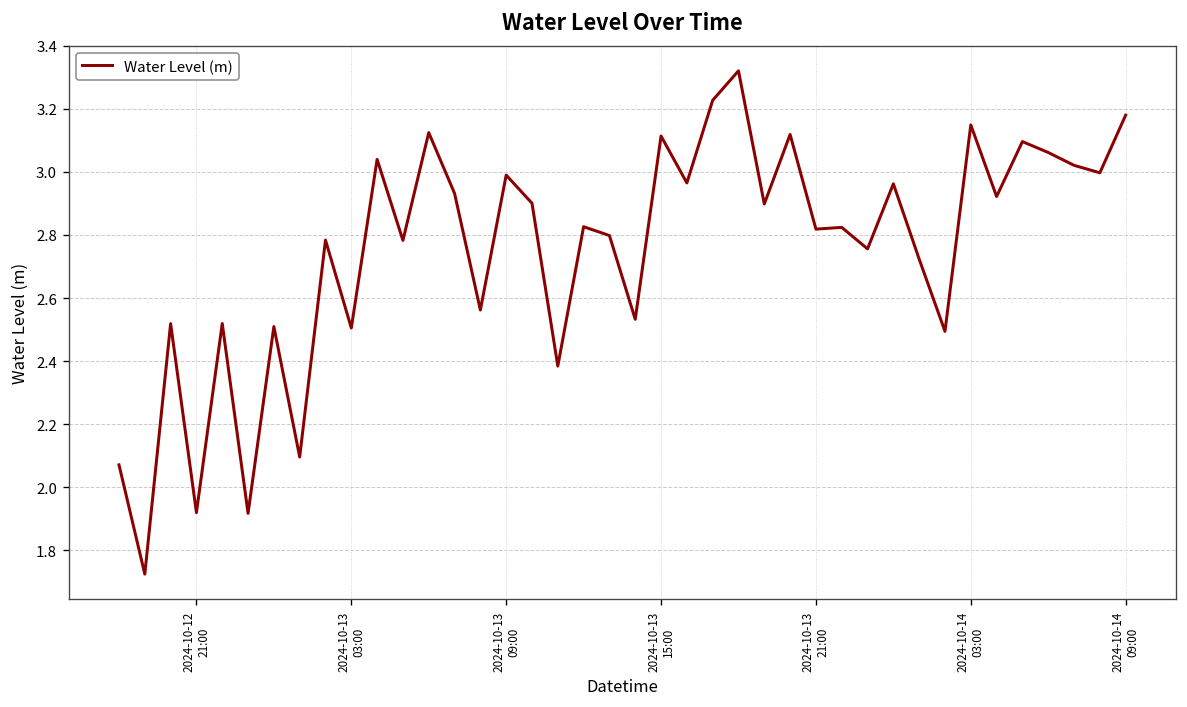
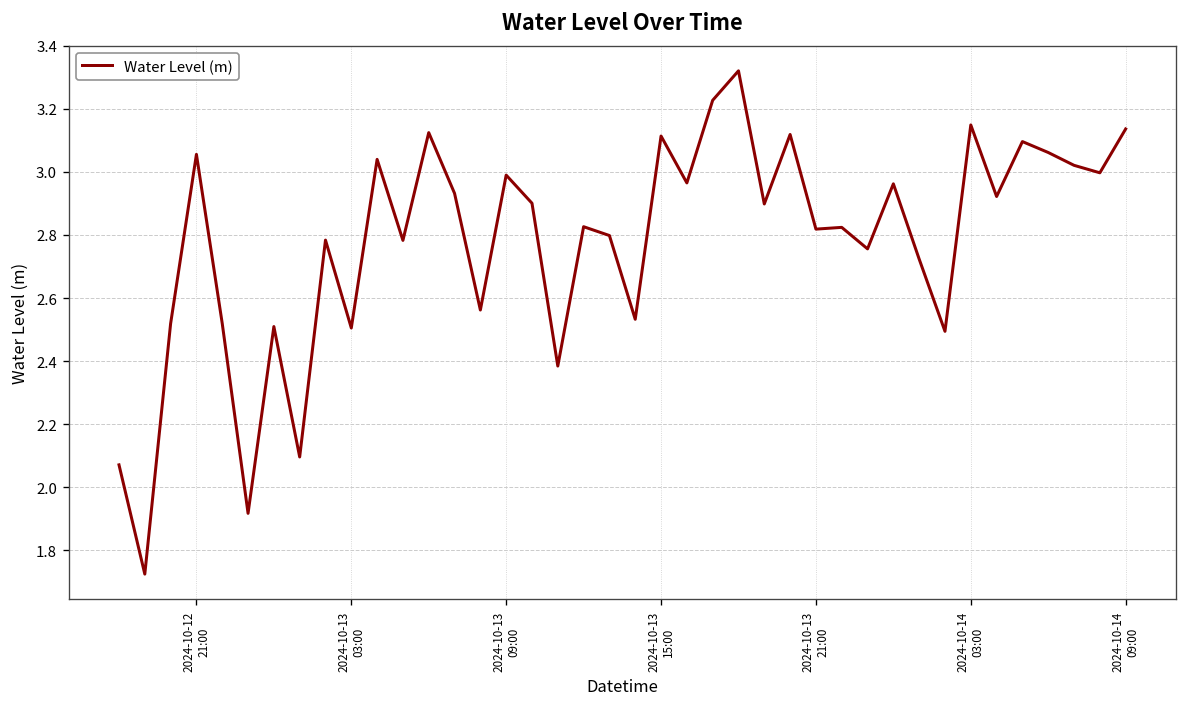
  {
-   "2024-10-12 21:00": 1.92,
+   "2024-10-12 21:00": 3.06,
    "2024-10-13 03:00": 2.50,
    "2024-10-13 09:00": 2.99,
    "2024-10-13 15:00": 3.11,
    "2024-10-13 21:00": 2.82,
    "2024-10-14 03:00": 3.15,
-   "2024-10-14 09:00": 3.18
+   "2024-10-14 09:00": 3.14
  }
